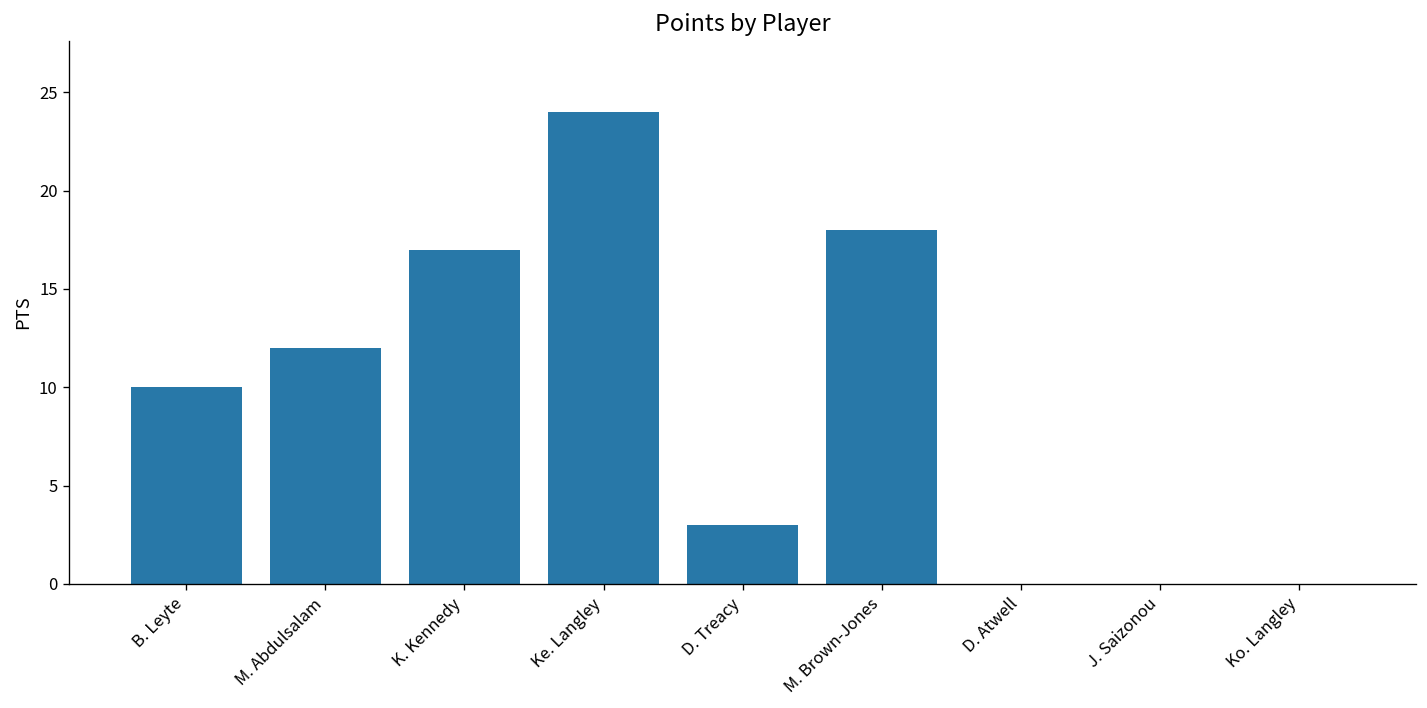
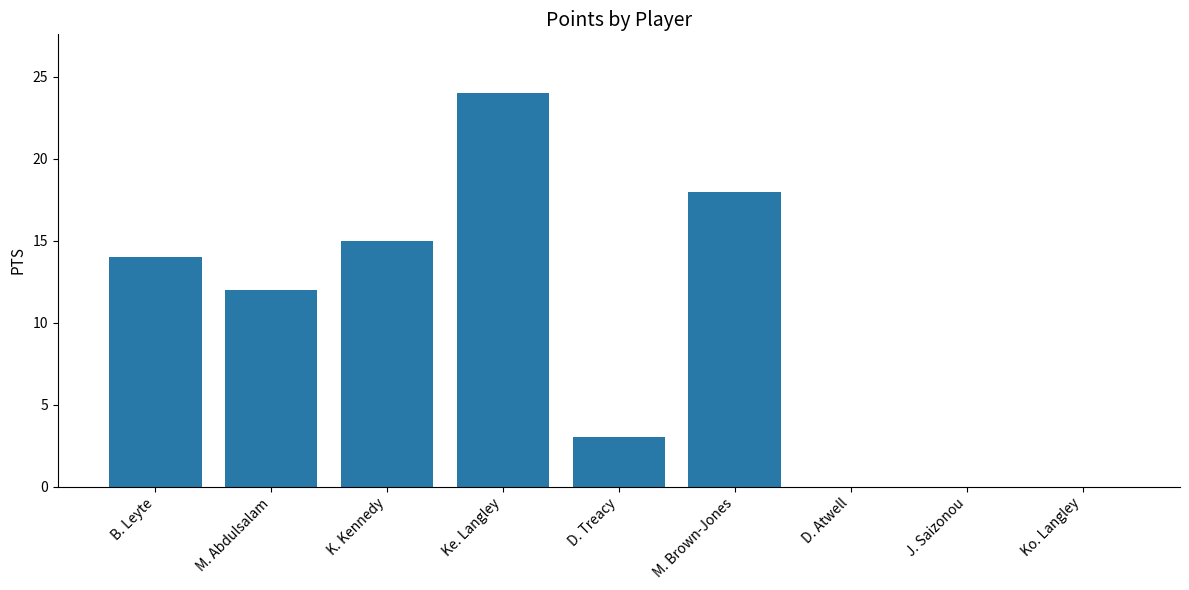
  {
-   "B. Leyte": 10,
+   "B. Leyte": 14,
    "M. Abdulsalam": 12,
-   "K. Kennedy": 17,
+   "K. Kennedy": 15,
    "Ke. Langley": 24,
    "D. Treacy": 3,
    "M. Brown-Jones": 18,
    "D. Atwell": 0,
    "J. Saizonou": 0,
    "Ko. Langley": 0
  }
